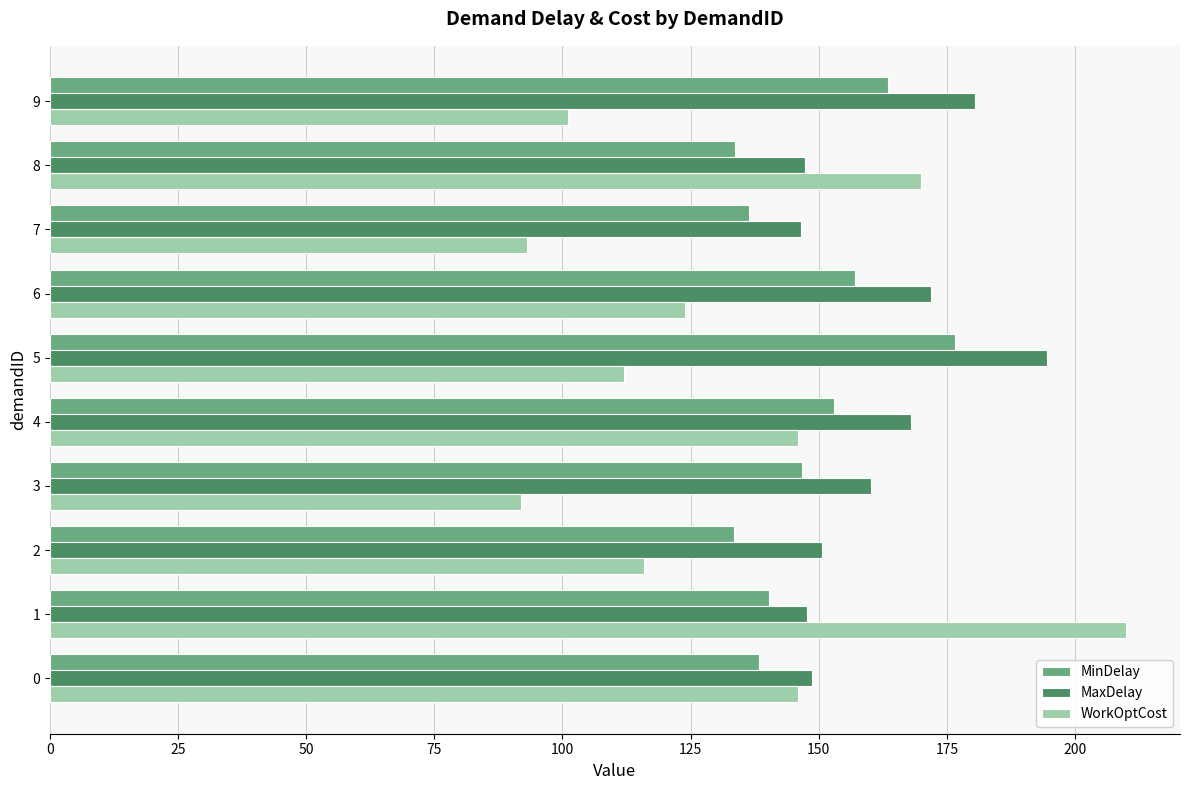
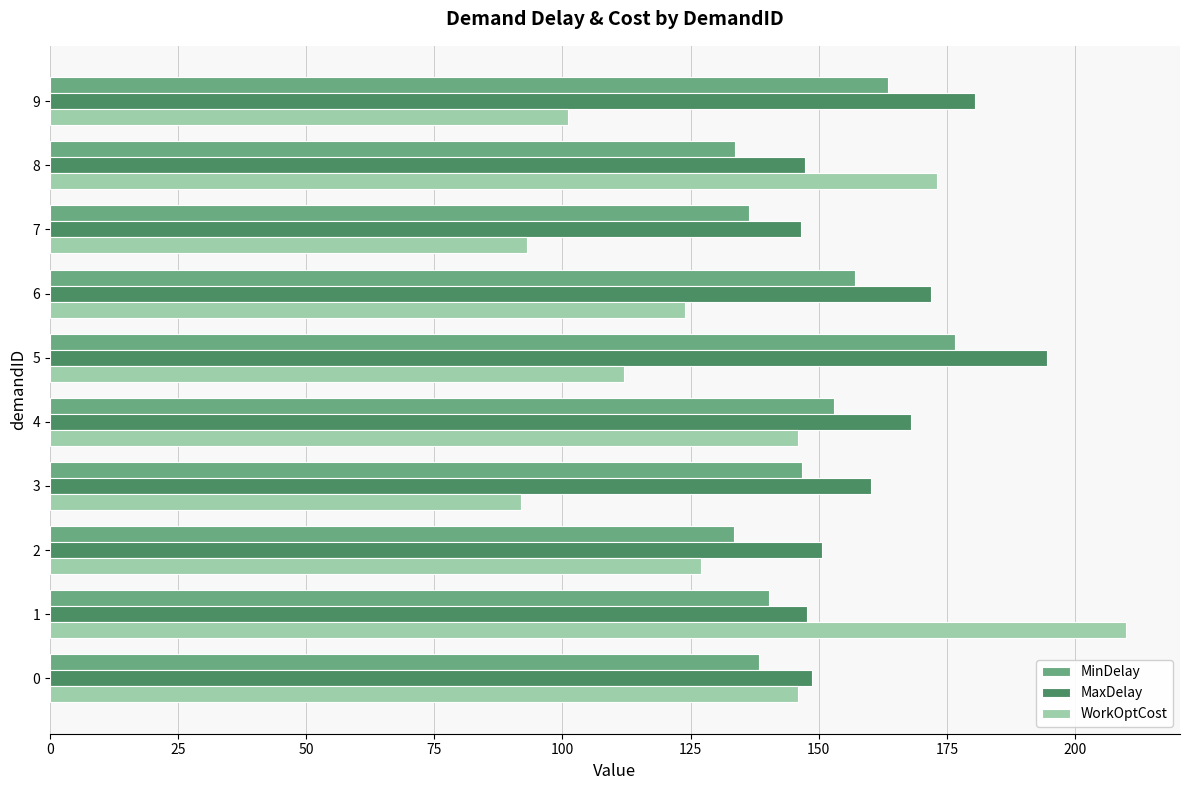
  {
    "WorkOptCost": {
      "9": 101,
-     "8": 170,
+     "8": 173,
      "7": 93,
      "6": 124,
      "5": 112,
      "4": 146,
      "3": 92,
-     "2": 116,
+     "2": 127,
      "1": 210,
      "0": 146
    }
  }
